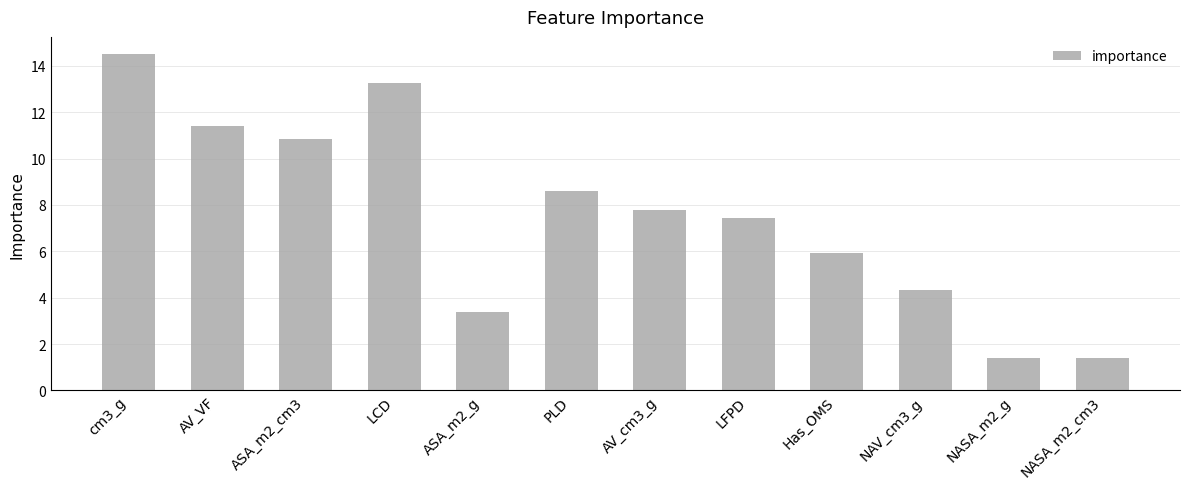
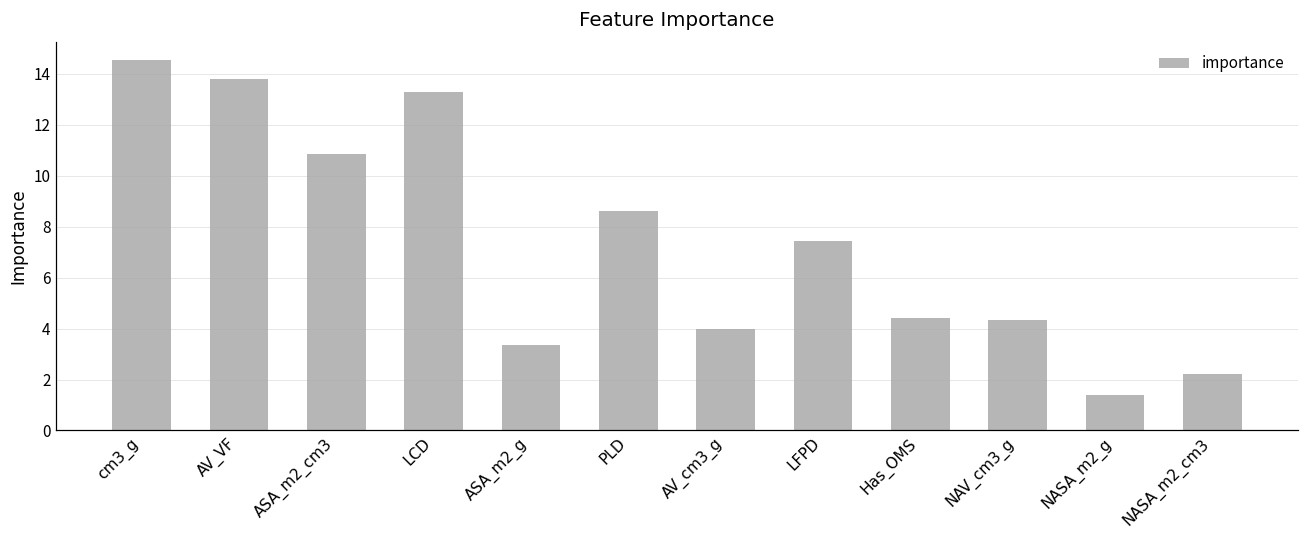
  {
    "cm3_g": 14.5,
-   "AV_VF": 11.4,
+   "AV_VF": 13.8,
    "ASA_m2_cm3": 10.9,
    "LCD": 13.3,
    "ASA_m2_g": 3.4,
    "PLD": 8.6,
-   "AV_cm3_g": 7.8,
+   "AV_cm3_g": 4.0,
    "LFPD": 7.4,
-   "Has_OMS": 5.9,
+   "Has_OMS": 4.4,
    "NAV_cm3_g": 4.3,
    "NASA_m2_g": 1.4,
-   "NASA_m2_cm3": 1.4
+   "NASA_m2_cm3": 2.2
  }
